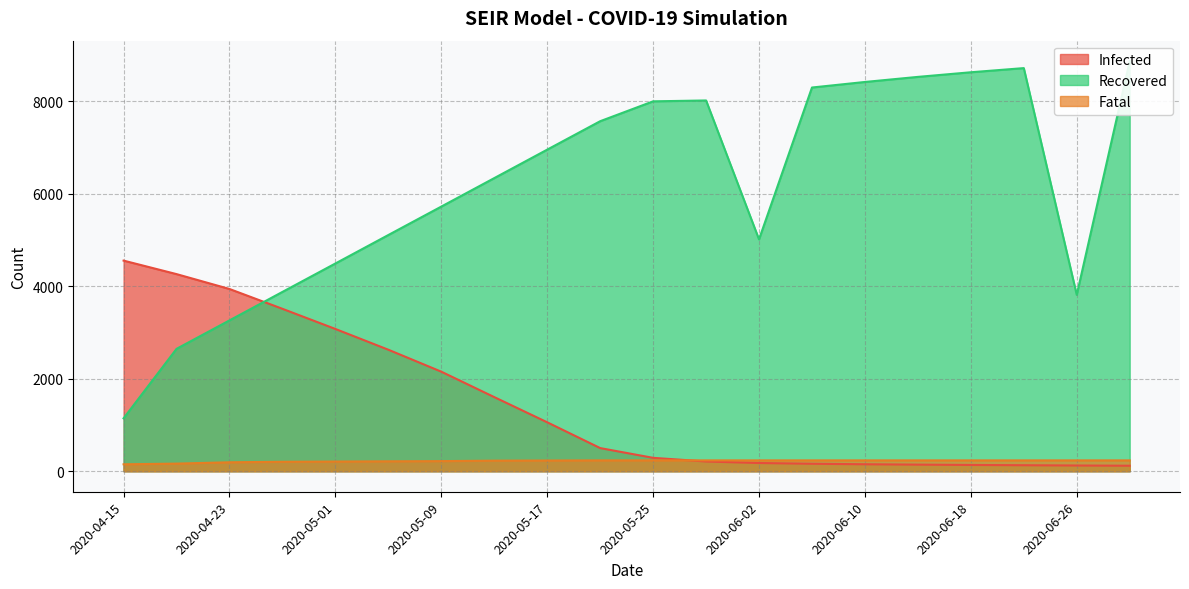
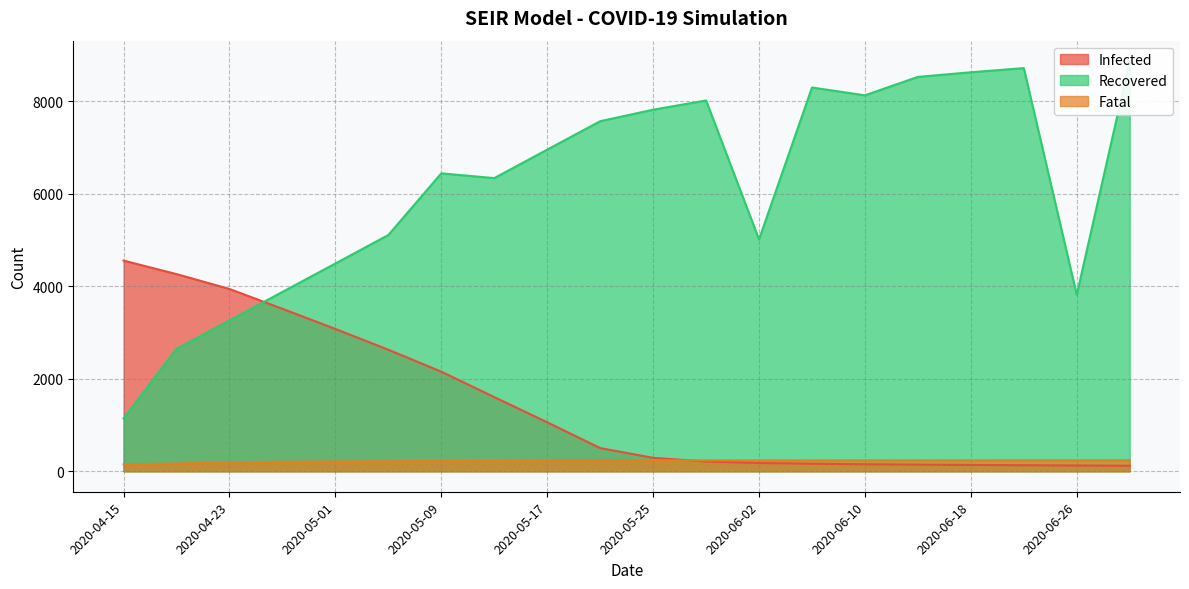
  {
    "Recovered": {
      "2020-04-15": 1100,
      "2020-04-23": 3300,
      "2020-05-01": 4500,
-     "2020-05-09": 5700,
+     "2020-05-09": 6400,
      "2020-05-17": 7000,
-     "2020-05-25": 8000,
+     "2020-05-25": 7800,
      "2020-06-02": 5000,
-     "2020-06-10": 8400,
+     "2020-06-10": 8100,
      "2020-06-18": 8600,
      "2020-06-26": 3800
    }
  }
